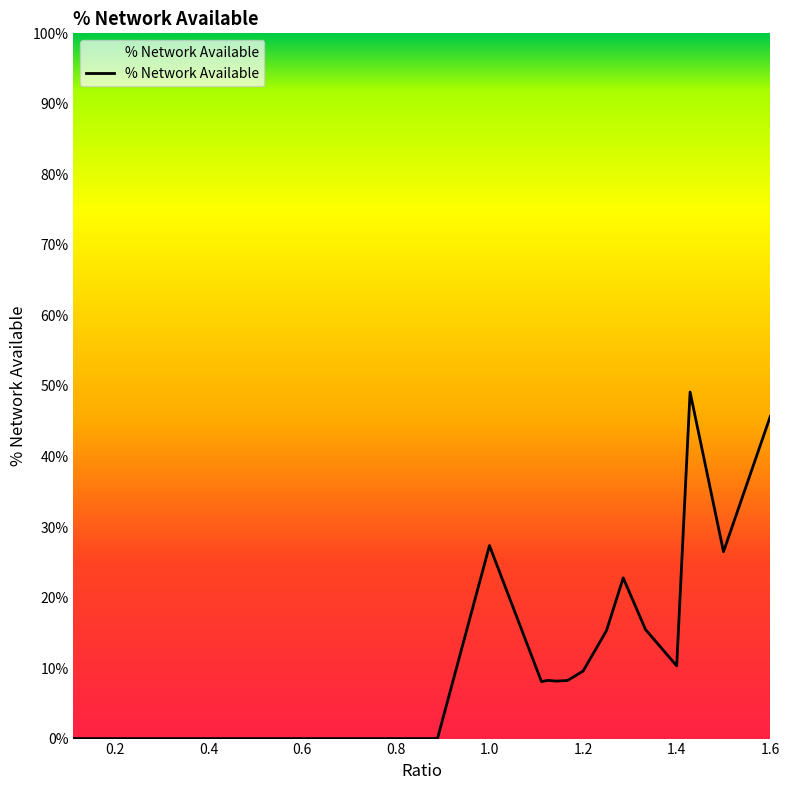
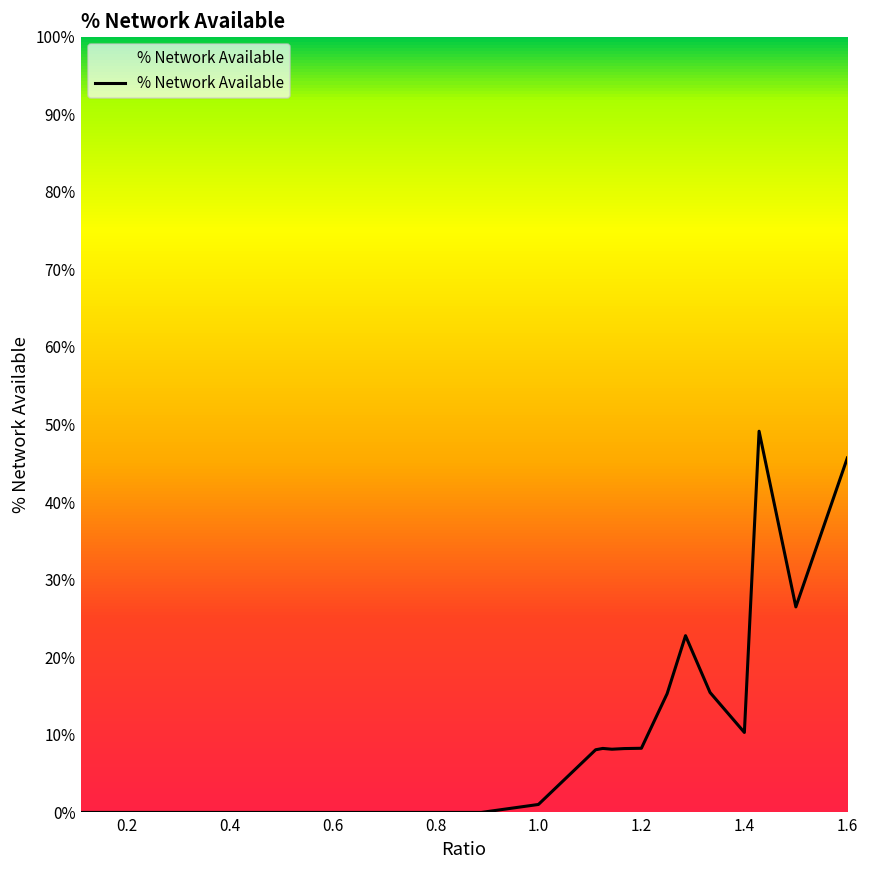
  {
    "0.2": "0%",
    "0.4": "0%",
    "0.6": "0%",
    "0.8": "0%",
-   "1.0": "27%",
-   "1.2": "10%",
+   "1.0": "1%",
+   "1.2": "8%",
    "1.4": "10%",
    "1.6": "46%"
  }
